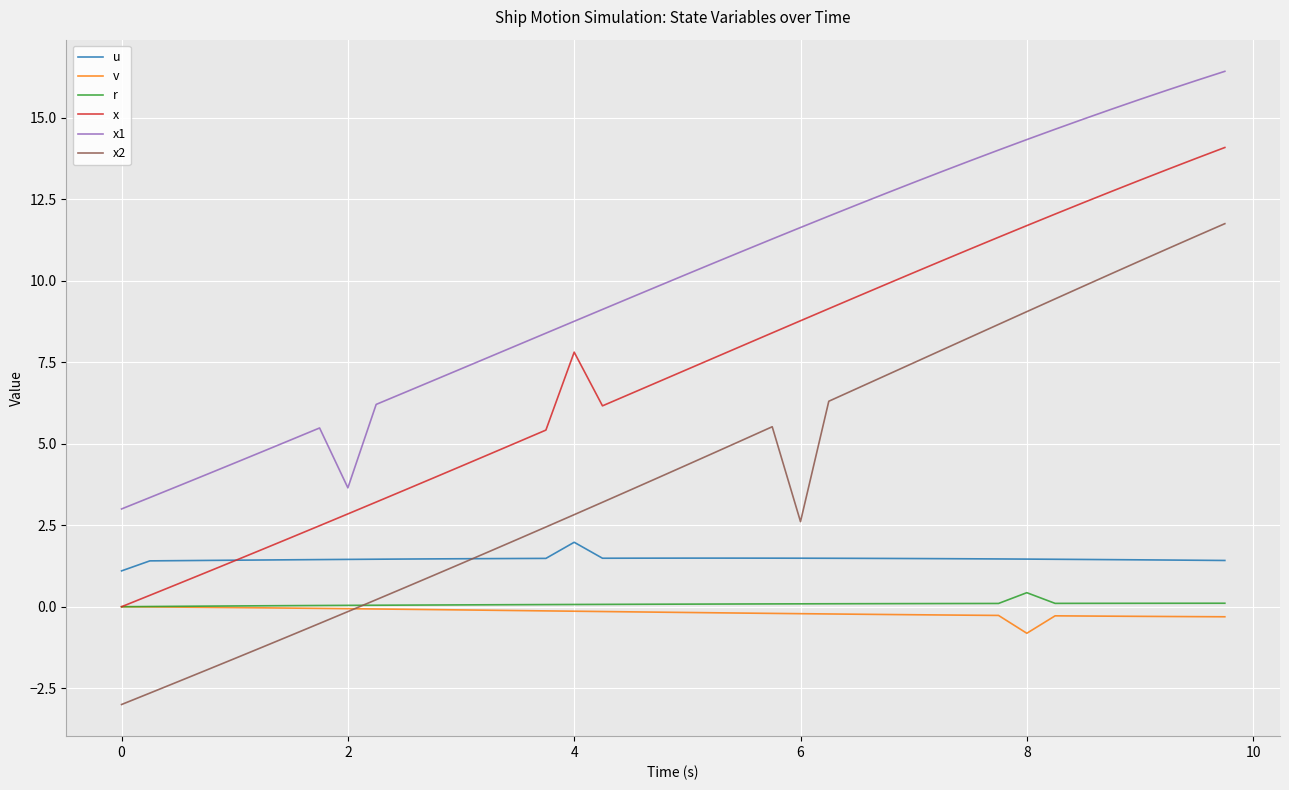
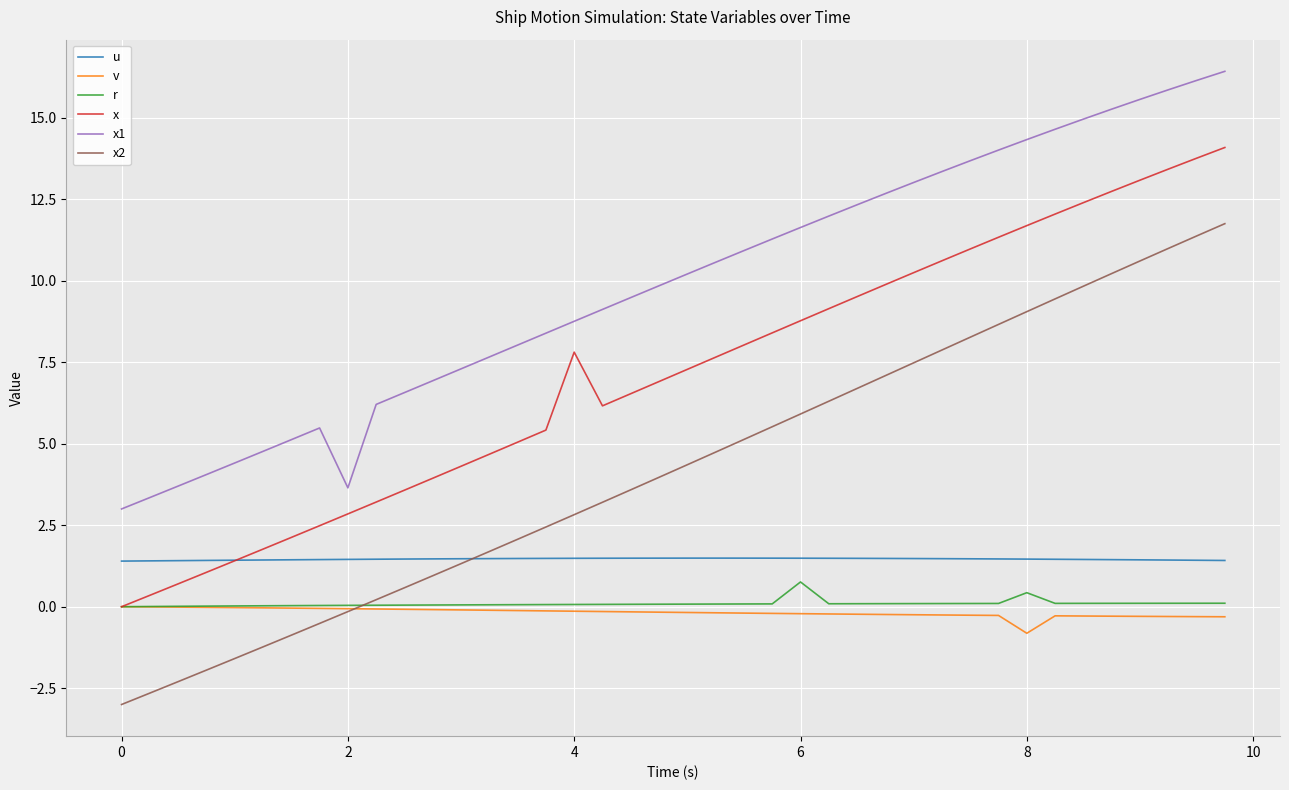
  {
    "u": {
-     "0": 1.1,
+     "0": 1.4,
      "2": 1.5,
-     "4": 2.0,
+     "4": 1.5,
      "6": 1.5,
      "8": 1.5
    },
    "v": {
      "2": -0.1,
      "4": -0.1,
      "6": -0.2,
      "8": -0.8
    },
    "r": {
      "2": 0.0,
      "4": 0.1,
-     "6": 0.1,
+     "6": 0.8,
      "8": 0.4
    },
    "x": {
      "2": 2.8,
      "4": 7.8,
      "6": 8.8,
      "8": 11.7
    },
    "x1": {
      "0": 3.0,
      "2": 3.6,
      "4": 8.8,
      "6": 11.6,
      "8": 14.3
    },
    "x2": {
      "0": -3.0,
      "2": -0.1,
      "4": 2.8,
-     "6": 2.6,
+     "6": 5.9,
      "8": 9.1
    }
  }
